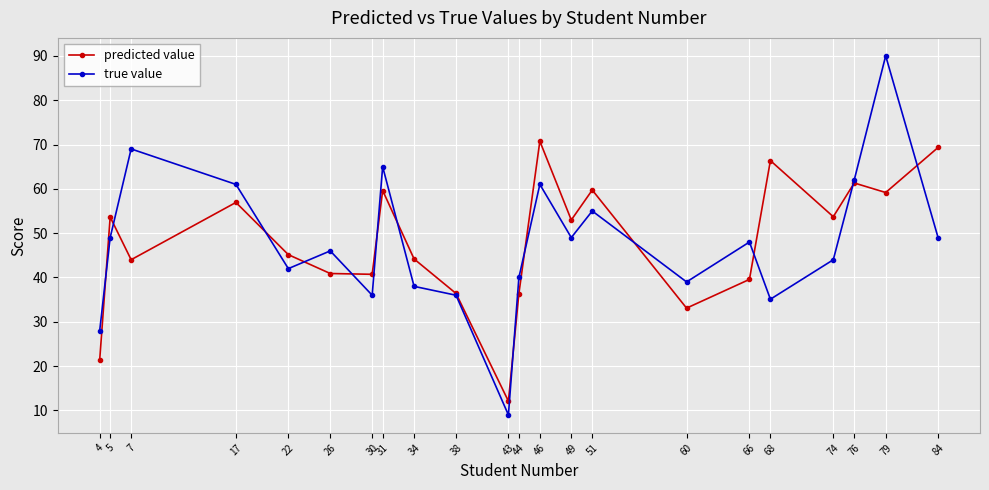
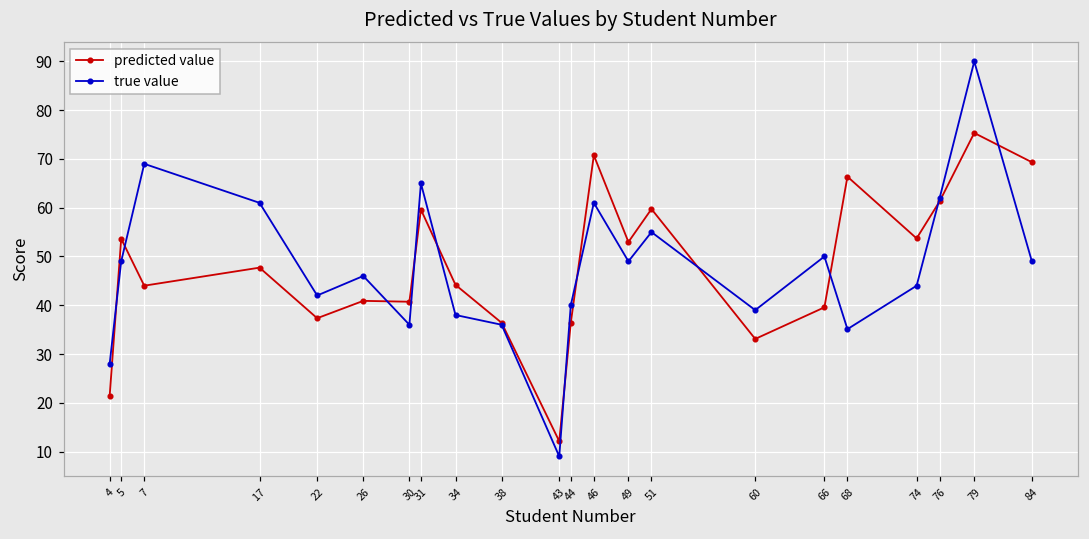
  {
    "predicted value": {
      "4": 21,
      "5": 54,
      "7": 44,
-     "17": 57,
-     "22": 45,
+     "17": 48,
+     "22": 37,
      "26": 41,
      "30": 41,
      "31": 60,
      "34": 44,
      "43": 12,
      "44": 36,
      "46": 71,
      "49": 53,
      "51": 60,
      "60": 33,
      "66": 40,
      "68": 66,
      "74": 54,
      "76": 61,
-     "79": 59,
+     "79": 75,
      "84": 69
    },
    "true value": {
      "4": 28,
      "5": 49,
      "7": 69,
      "17": 61,
      "22": 42,
      "26": 46,
      "30": 36,
      "31": 65,
      "34": 38,
      "43": 9,
      "44": 40,
      "46": 61,
      "49": 49,
      "51": 55,
      "60": 39,
-     "66": 48,
+     "66": 50,
      "68": 35,
      "74": 44,
      "76": 62,
      "79": 90,
      "84": 49
    }
  }
